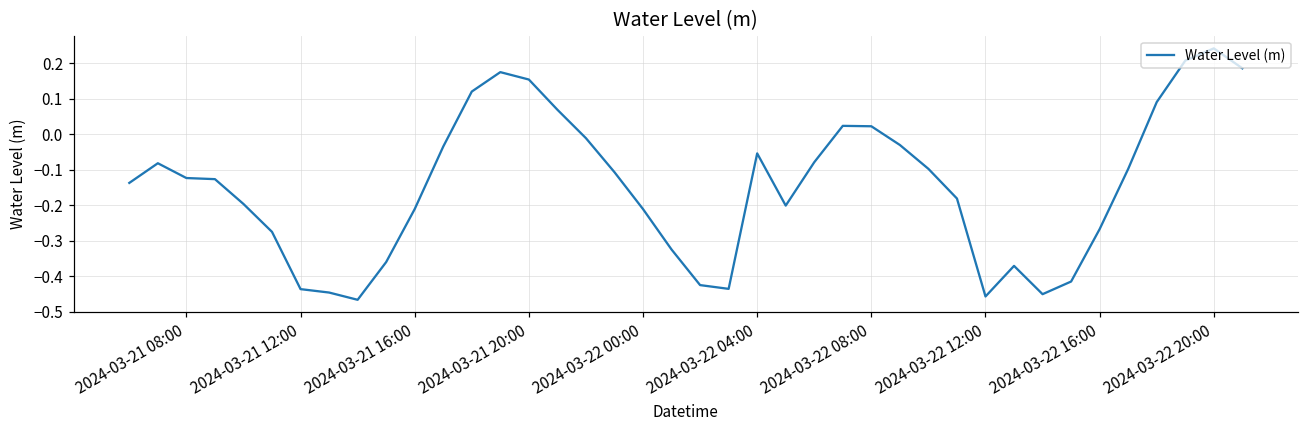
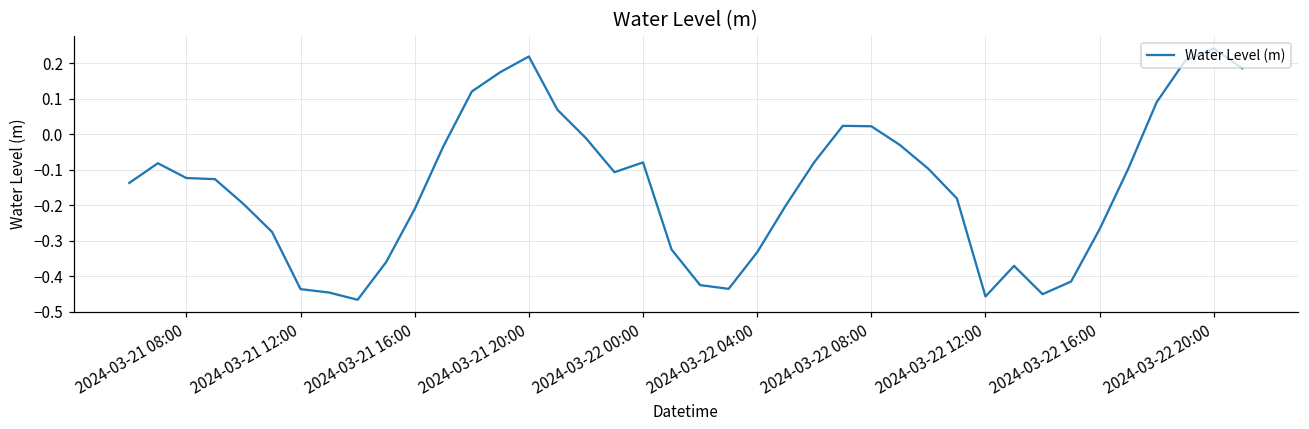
  {
    "2024-03-21 08:00": -0.12,
    "2024-03-21 12:00": -0.44,
    "2024-03-21 16:00": -0.21,
-   "2024-03-21 20:00": 0.15,
-   "2024-03-22 00:00": -0.21,
-   "2024-03-22 04:00": -0.05,
+   "2024-03-21 20:00": 0.22,
+   "2024-03-22 00:00": -0.08,
+   "2024-03-22 04:00": -0.33,
    "2024-03-22 08:00": 0.02,
    "2024-03-22 12:00": -0.46,
    "2024-03-22 16:00": -0.27
  }
